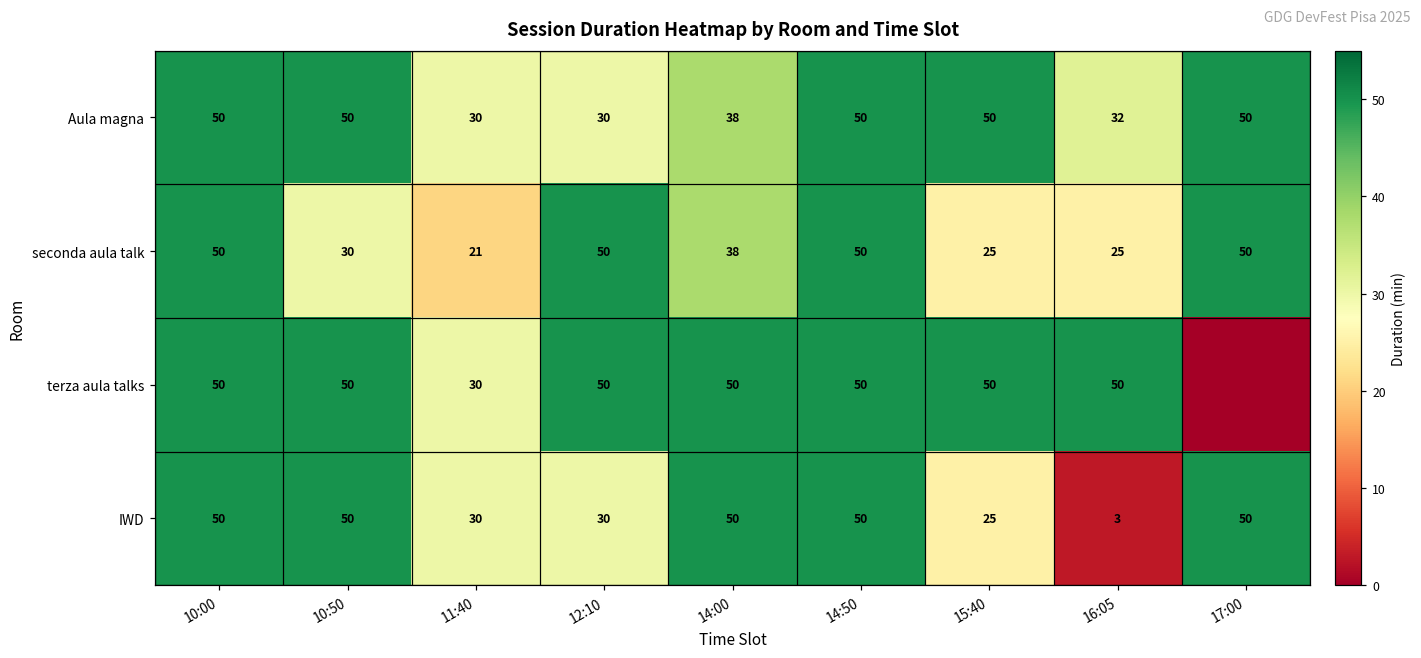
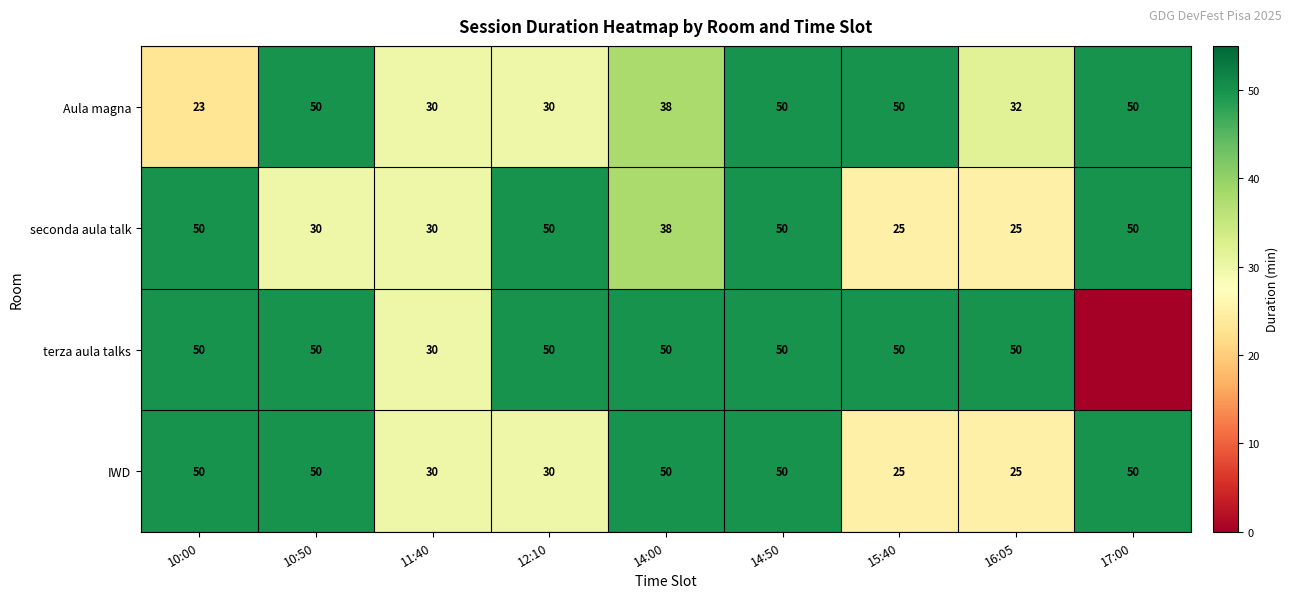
  {
    "Aula magna": {
-     "10:00": 50,
+     "10:00": 23,
      "10:50": 50,
      "11:40": 30,
      "12:10": 30,
      "14:00": 38,
      "14:50": 50,
      "15:40": 50,
      "16:05": 32,
      "17:00": 50
    },
    "seconda aula talk": {
      "10:00": 50,
      "10:50": 30,
-     "11:40": 21,
+     "11:40": 30,
      "12:10": 50,
      "14:00": 38,
      "14:50": 50,
      "15:40": 25,
      "16:05": 25,
      "17:00": 50
    },
    "terza aula talks": {
      "10:00": 50,
      "10:50": 50,
      "11:40": 30,
      "12:10": 50,
      "14:00": 50,
      "14:50": 50,
      "15:40": 50,
      "16:05": 50
    },
    "IWD": {
      "10:00": 50,
      "10:50": 50,
      "11:40": 30,
      "12:10": 30,
      "14:00": 50,
      "14:50": 50,
      "15:40": 25,
-     "16:05": 3,
+     "16:05": 25,
      "17:00": 50
    }
  }
